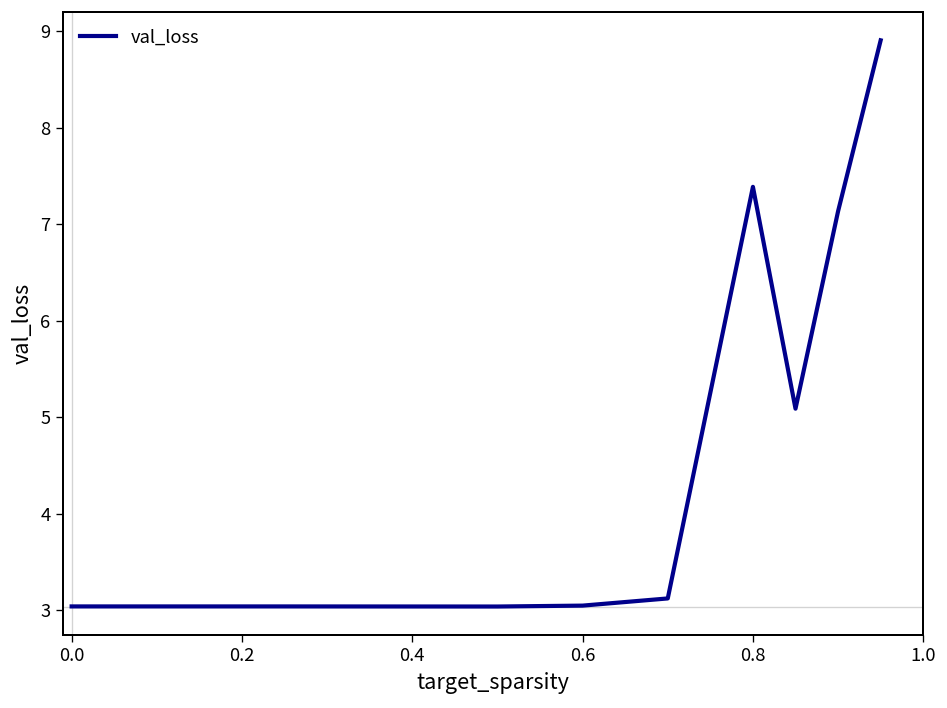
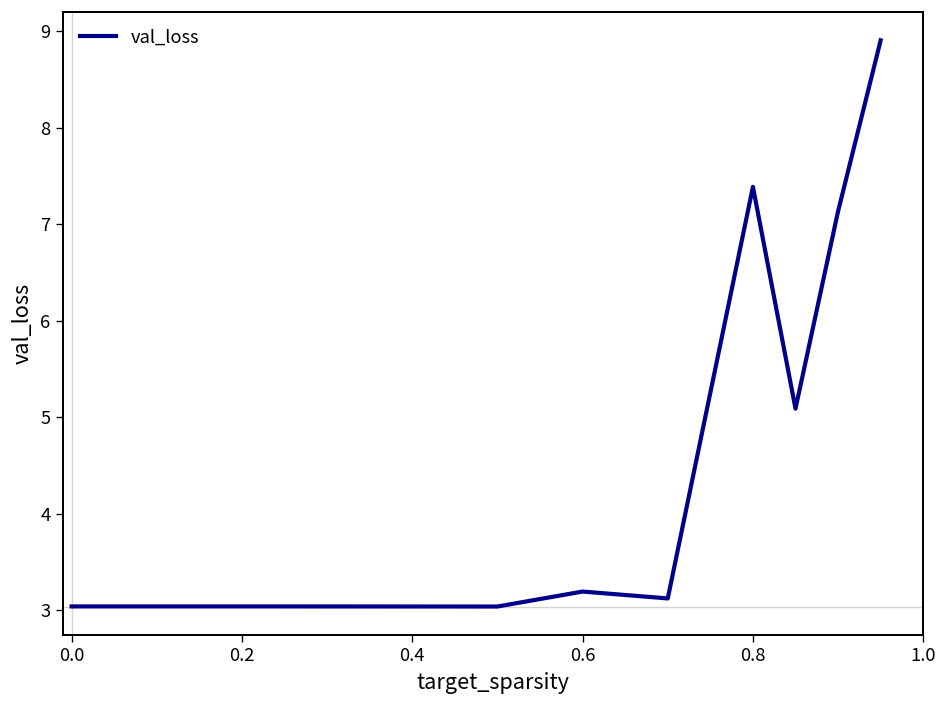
  {
    "0.0": 3.0,
-   "0.6": 3.0,
+   "0.6": 3.2,
    "0.8": 7.4
  }
